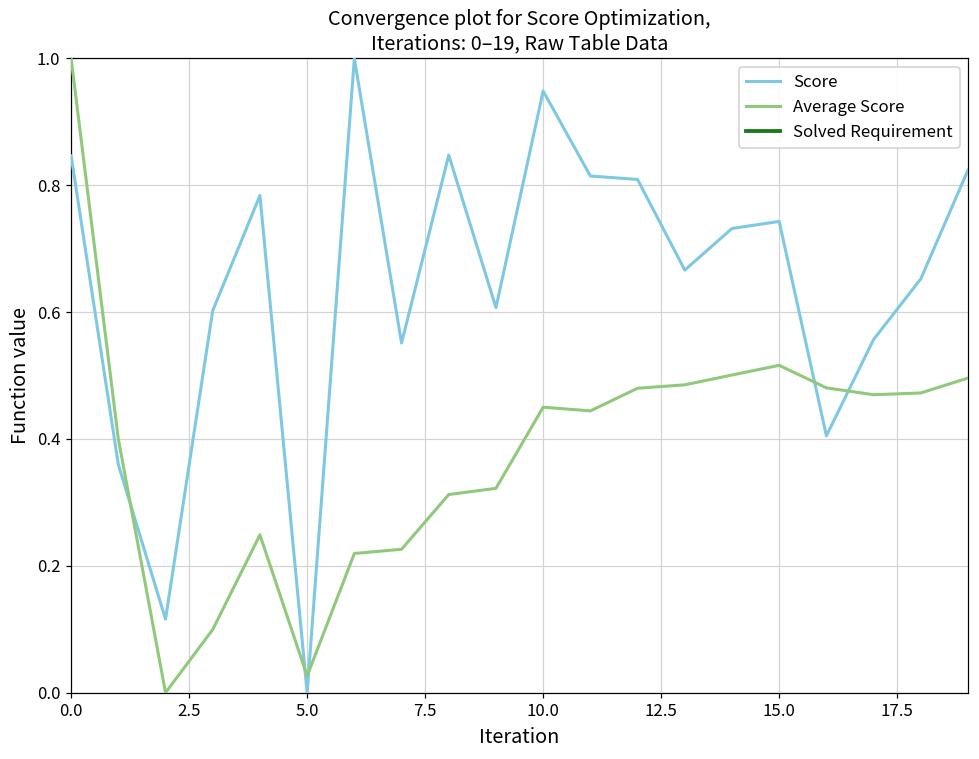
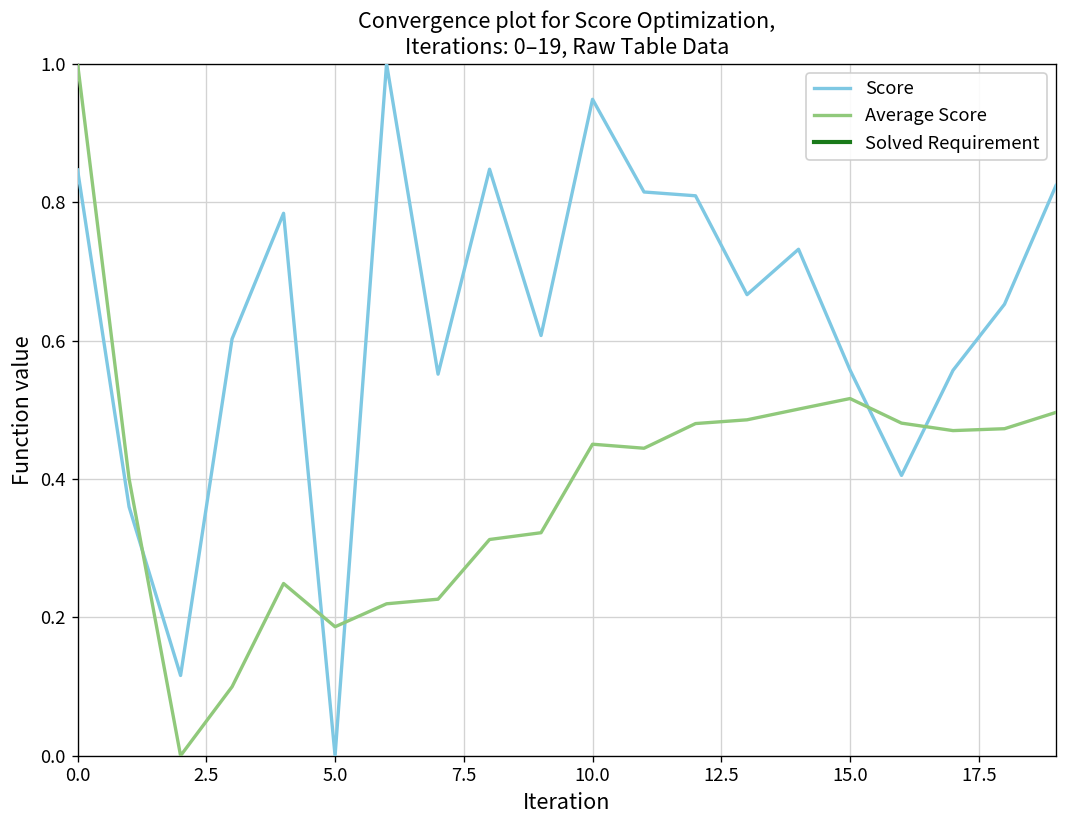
  {
    "Score": {
      "0.0": 0.85,
      "5.0": 0.00,
      "10.0": 0.95,
-     "15.0": 0.74
+     "15.0": 0.56
    },
    "Average Score": {
      "0.0": 1.00,
-     "5.0": 0.03,
+     "5.0": 0.19,
      "10.0": 0.45,
      "15.0": 0.52
    }
  }
